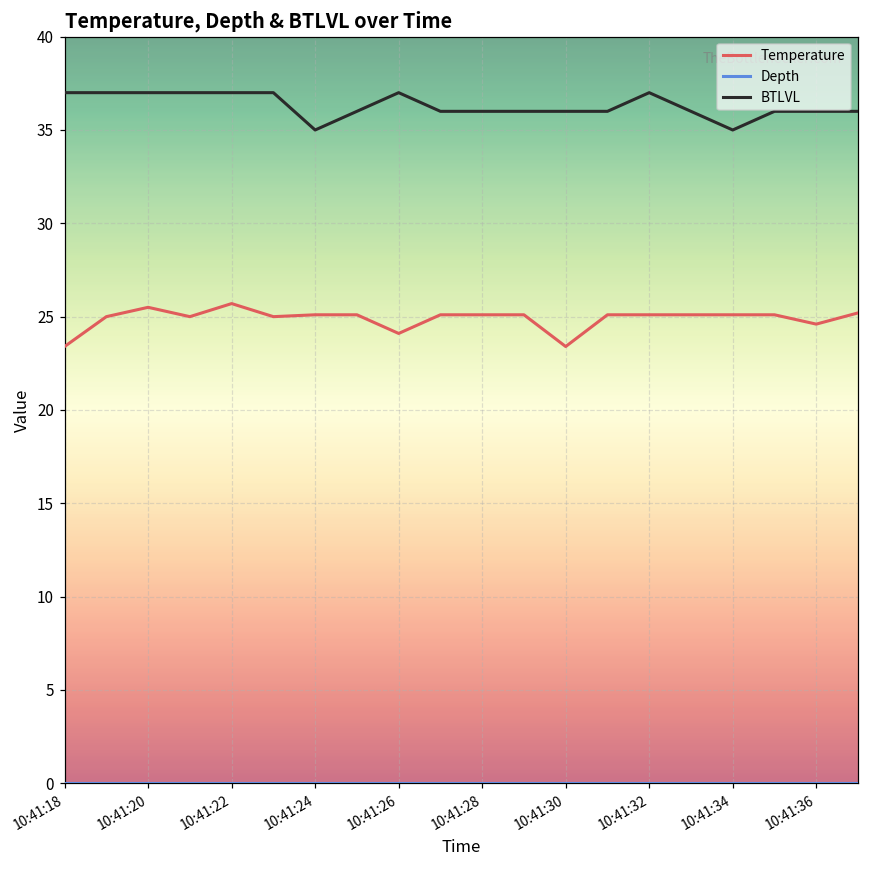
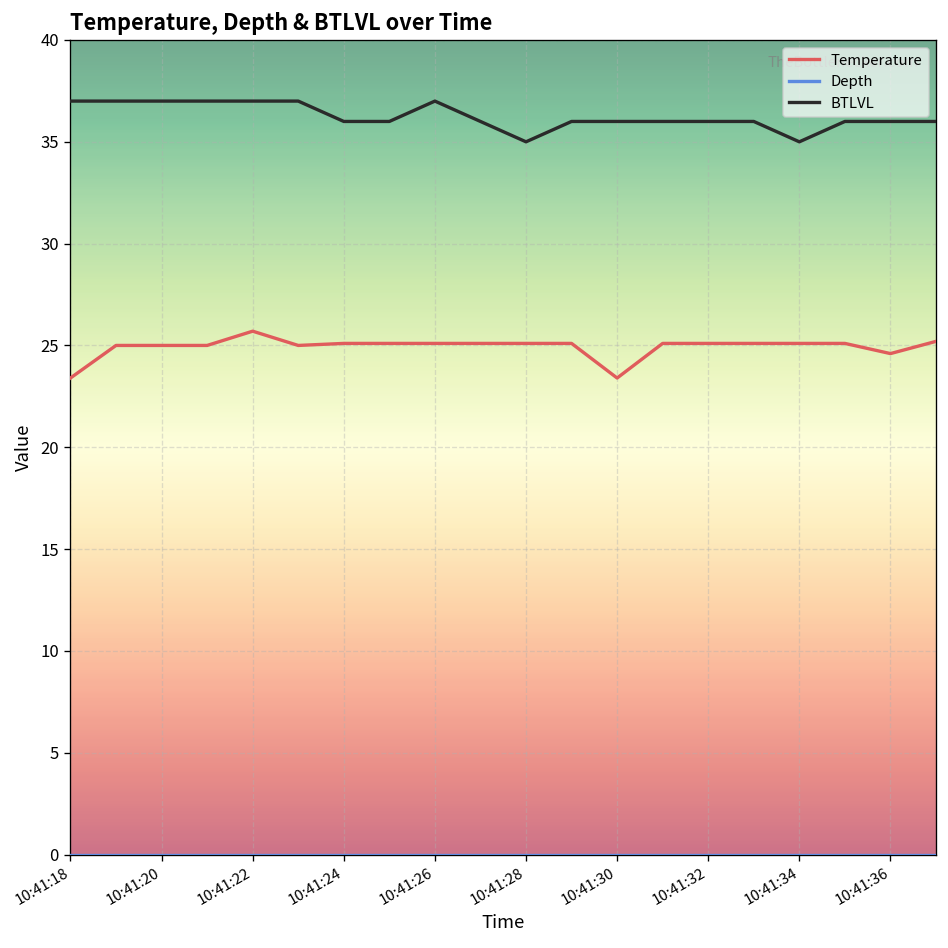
  {
    "Temperature": {
      "10:41:18": 23.4,
-     "10:41:20": 25.5,
+     "10:41:20": 25.0,
      "10:41:22": 25.7,
      "10:41:24": 25.1,
-     "10:41:26": 24.1,
+     "10:41:26": 25.1,
      "10:41:28": 25.1,
      "10:41:30": 23.4,
      "10:41:32": 25.1,
      "10:41:34": 25.1,
      "10:41:36": 24.6
    },
    "Depth": {
      "10:41:18": 0.0,
      "10:41:20": 0.0,
      "10:41:22": 0.0,
      "10:41:24": 0.0,
      "10:41:26": 0.0,
      "10:41:28": 0.0,
      "10:41:30": 0.0,
      "10:41:32": 0.0,
      "10:41:34": 0.0,
      "10:41:36": 0.0
    },
    "BTLVL": {
      "10:41:18": 37,
      "10:41:20": 37,
      "10:41:22": 37,
-     "10:41:24": 35,
+     "10:41:24": 36,
      "10:41:26": 37,
-     "10:41:28": 36,
+     "10:41:28": 35,
      "10:41:30": 36,
-     "10:41:32": 37,
+     "10:41:32": 36,
      "10:41:34": 35,
      "10:41:36": 36
    }
  }
